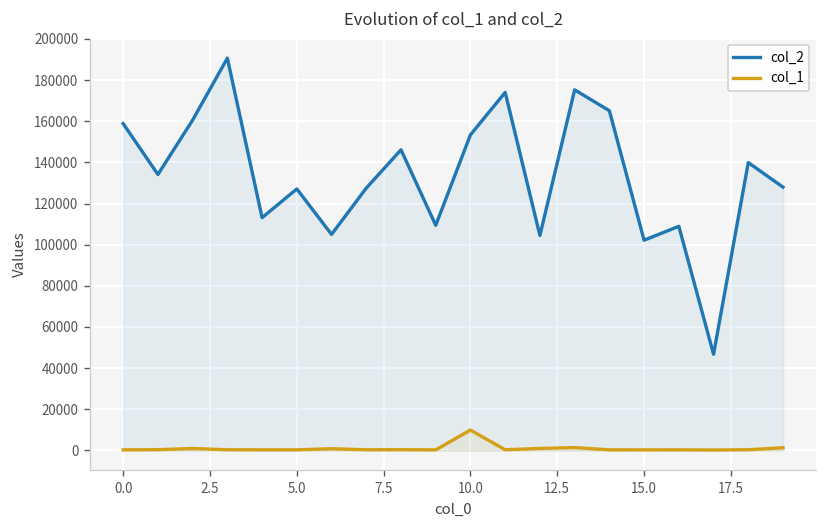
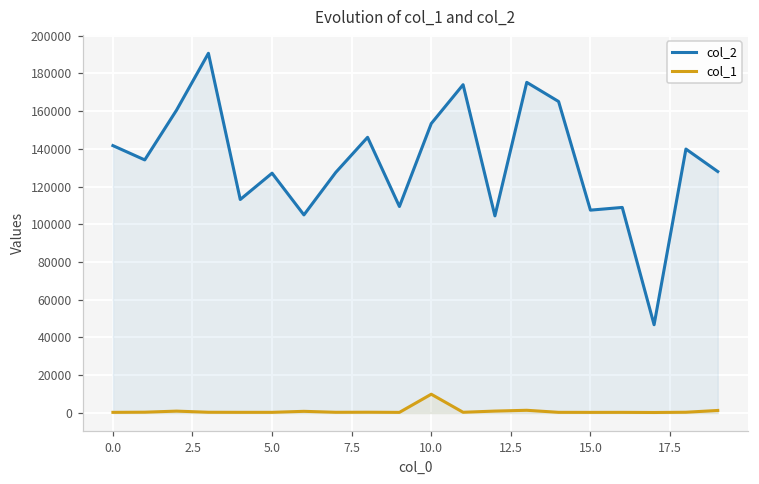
  {
    "col_2": {
-     "0.0": 159000,
+     "0.0": 142000,
      "5.0": 127000,
      "10.0": 153000,
-     "15.0": 102000
+     "15.0": 107000
    },
    "col_1": {
      "0.0": 0,
      "5.0": 0,
      "10.0": 10000,
      "15.0": 0
    }
  }
